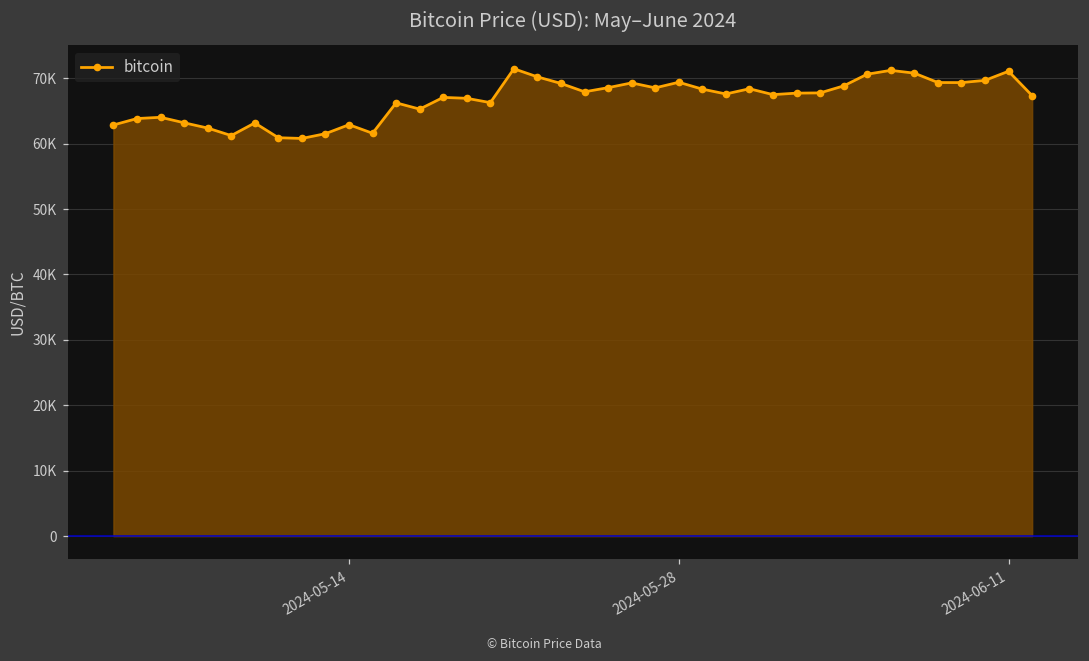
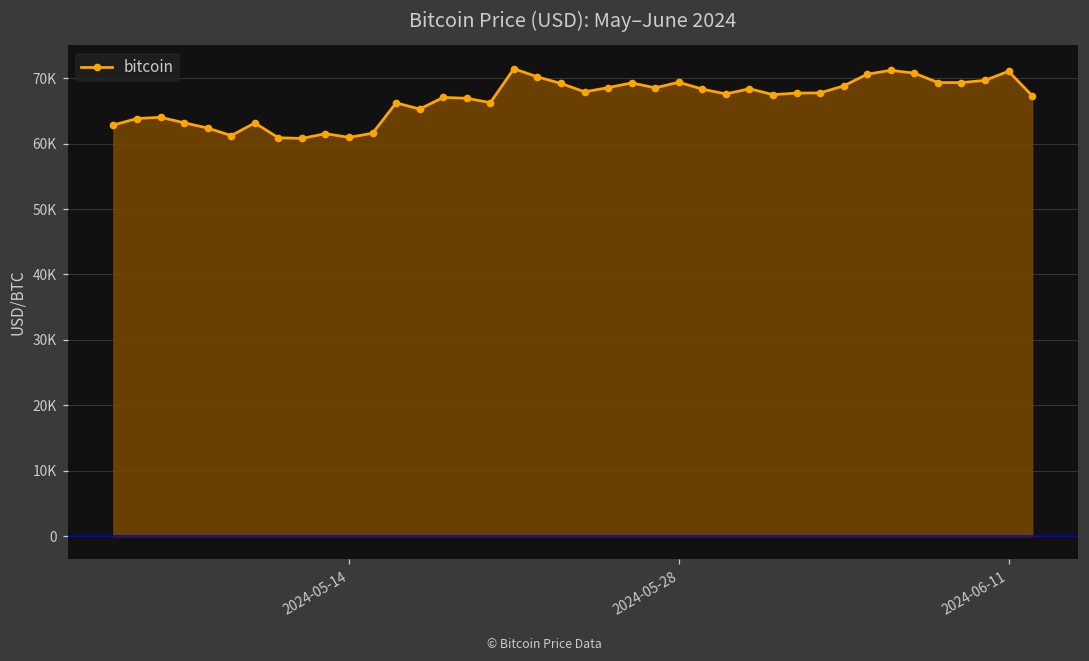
  {
-   "2024-05-14": 63000,
+   "2024-05-14": 61000,
    "2024-05-28": 69000,
    "2024-06-11": 71000
  }
